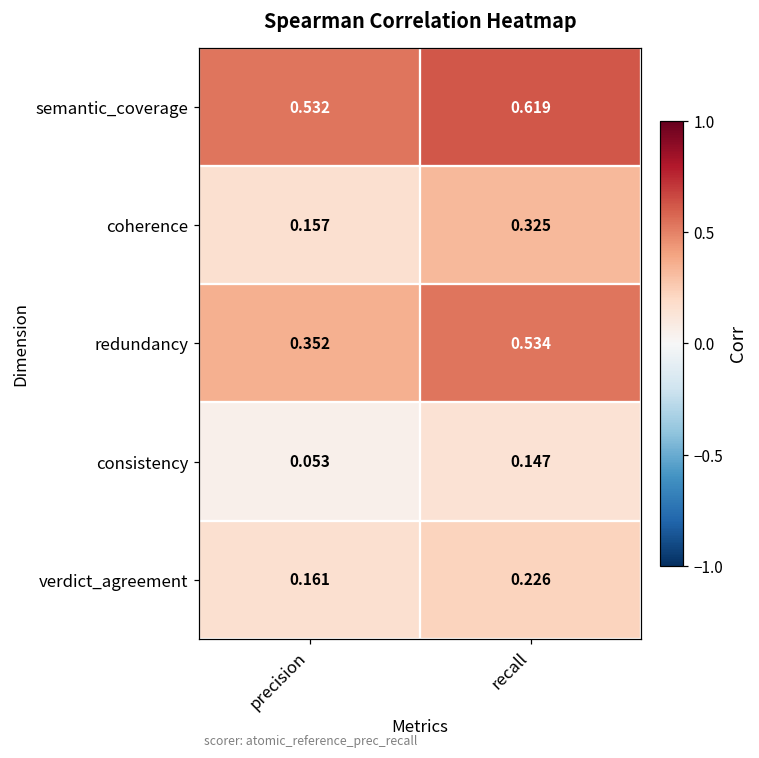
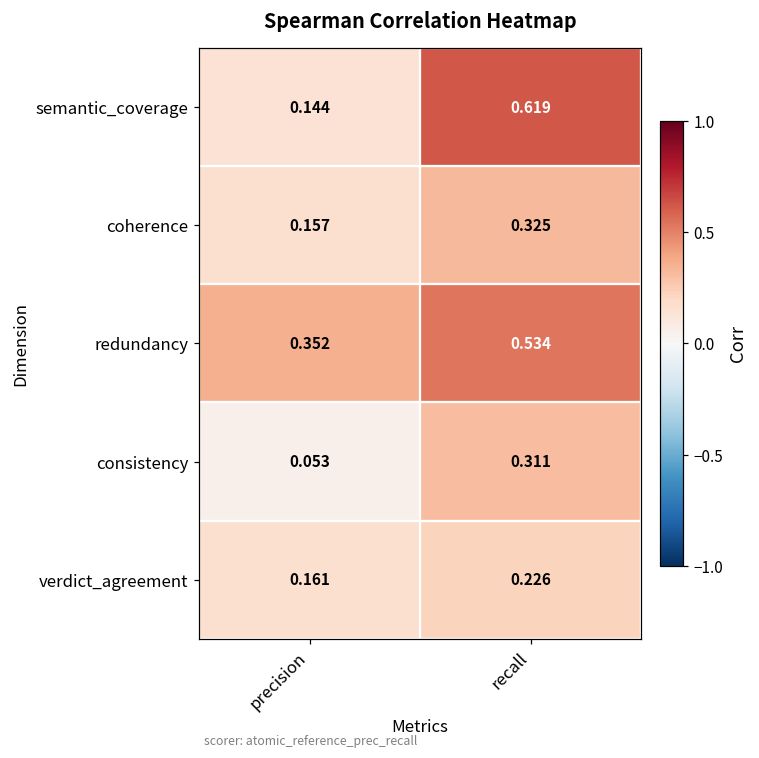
  {
    "semantic_coverage": {
-     "precision": 0.532,
+     "precision": 0.144,
      "recall": 0.619
    },
    "coherence": {
      "precision": 0.157,
      "recall": 0.325
    },
    "redundancy": {
      "precision": 0.352,
      "recall": 0.534
    },
    "consistency": {
      "precision": 0.053,
-     "recall": 0.147
+     "recall": 0.311
    },
    "verdict_agreement": {
      "precision": 0.161,
      "recall": 0.226
    }
  }
